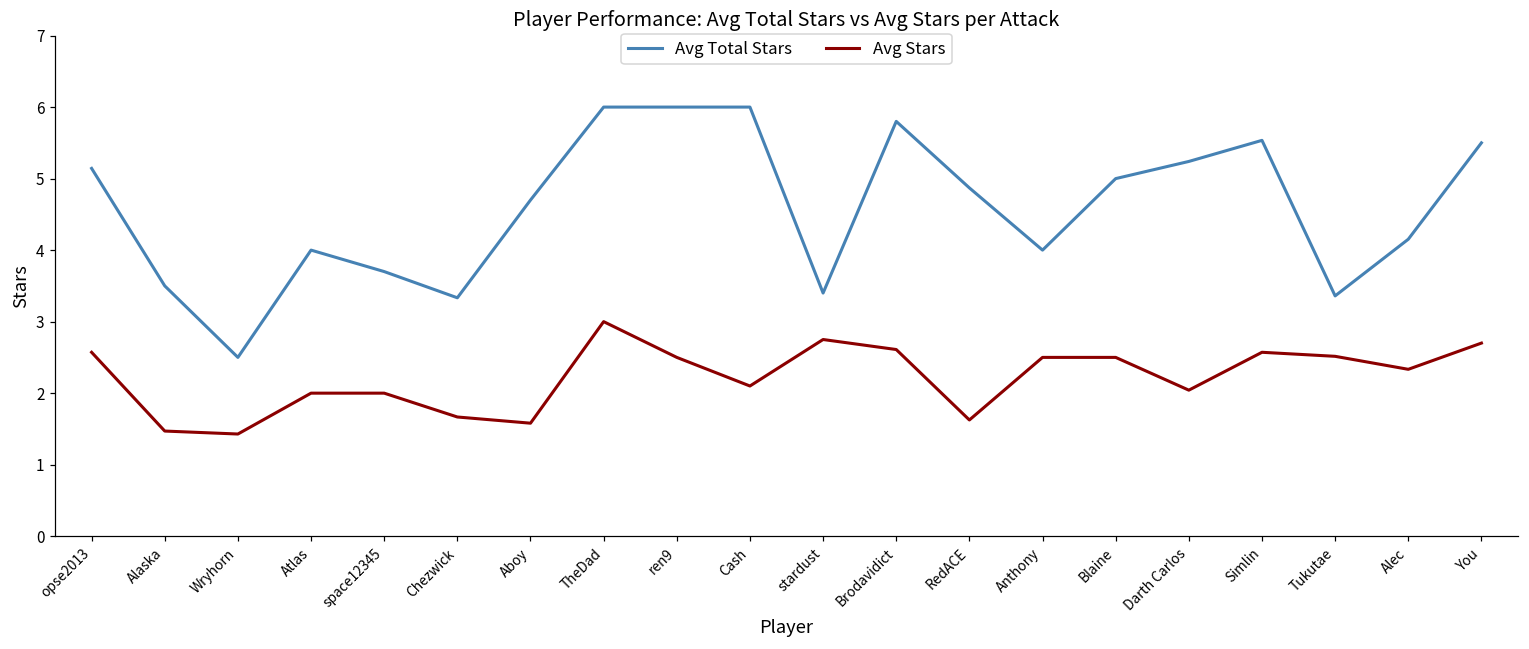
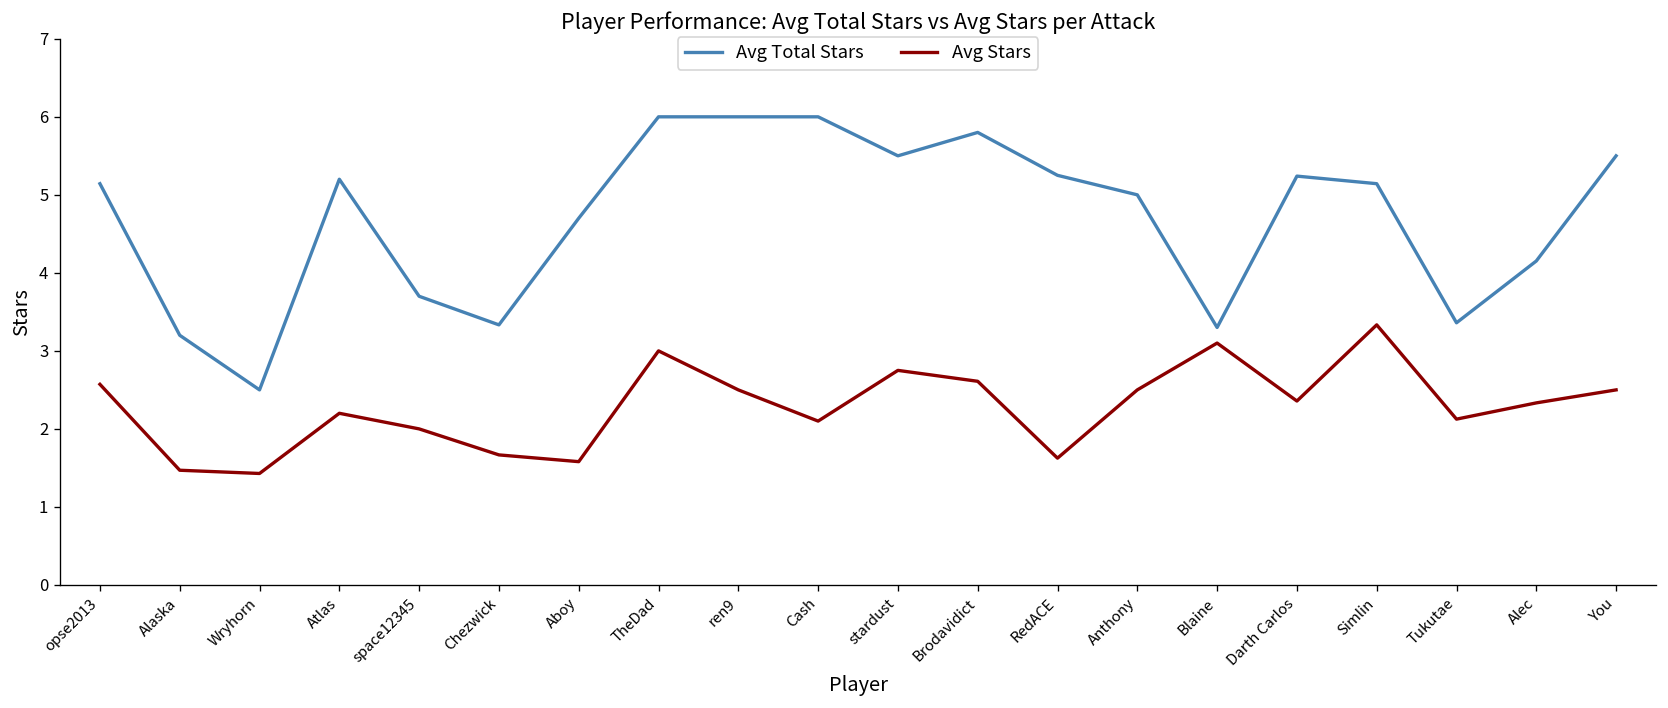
  {
    "Avg Total Stars": {
      "opse2013": 5.1,
-     "Alaska": 3.5,
+     "Alaska": 3.2,
      "Wryhorn": 2.5,
-     "Atlas": 4.0,
+     "Atlas": 5.2,
      "space12345": 3.7,
      "Chezwick": 3.3,
      "Aboy": 4.7,
      "TheDad": 6.0,
      "ren9": 6.0,
      "Cash": 6.0,
-     "stardust": 3.4,
+     "stardust": 5.5,
      "Brodavidict": 5.8,
-     "RedACE": 4.9,
-     "Anthony": 4,
-     "Blaine": 5.0,
+     "RedACE": 5.3,
+     "Anthony": 5,
+     "Blaine": 3.3,
      "Darth Carlos": 5.2,
-     "Simlin": 5.5,
+     "Simlin": 5.1,
      "Tukutae": 3.4,
      "Alec": 4.2,
      "You": 5.5
    },
    "Avg Stars": {
      "opse2013": 2.6,
      "Alaska": 1.5,
      "Wryhorn": 1.4,
-     "Atlas": 2.0,
+     "Atlas": 2.2,
      "space12345": 2.0,
      "Chezwick": 1.7,
      "Aboy": 1.6,
      "TheDad": 3.0,
      "ren9": 2.5,
      "Cash": 2.1,
      "stardust": 2.8,
      "Brodavidict": 2.6,
      "RedACE": 1.6,
      "Anthony": 2.5,
-     "Blaine": 2.5,
-     "Darth Carlos": 2.0,
-     "Simlin": 2.6,
-     "Tukutae": 2.5,
+     "Blaine": 3.1,
+     "Darth Carlos": 2.4,
+     "Simlin": 3.3,
+     "Tukutae": 2.1,
      "Alec": 2.3,
-     "You": 2.7
+     "You": 2.5
    }
  }
